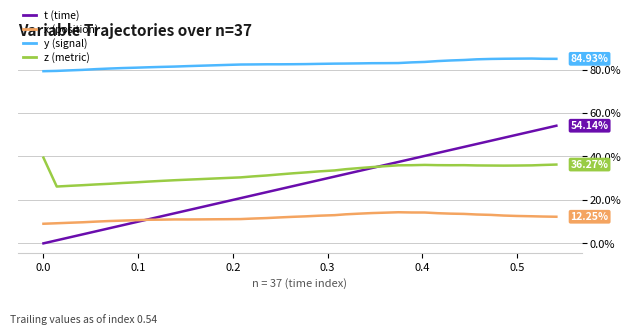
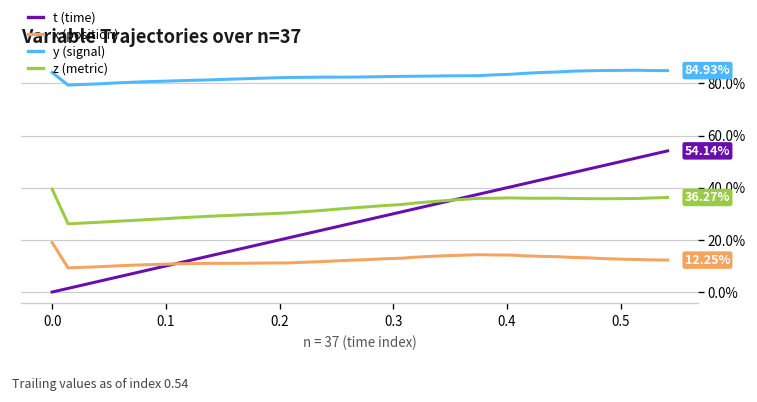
  {
    "t (time)": {
      "0.0": "0%"
    },
    "x (position)": {
-     "0.0": "9%"
+     "0.0": "19%"
    },
    "y (signal)": {
-     "0.0": "79%"
+     "0.0": "84%"
    },
    "z (metric)": {
      "0.0": "39%"
    }
  }
